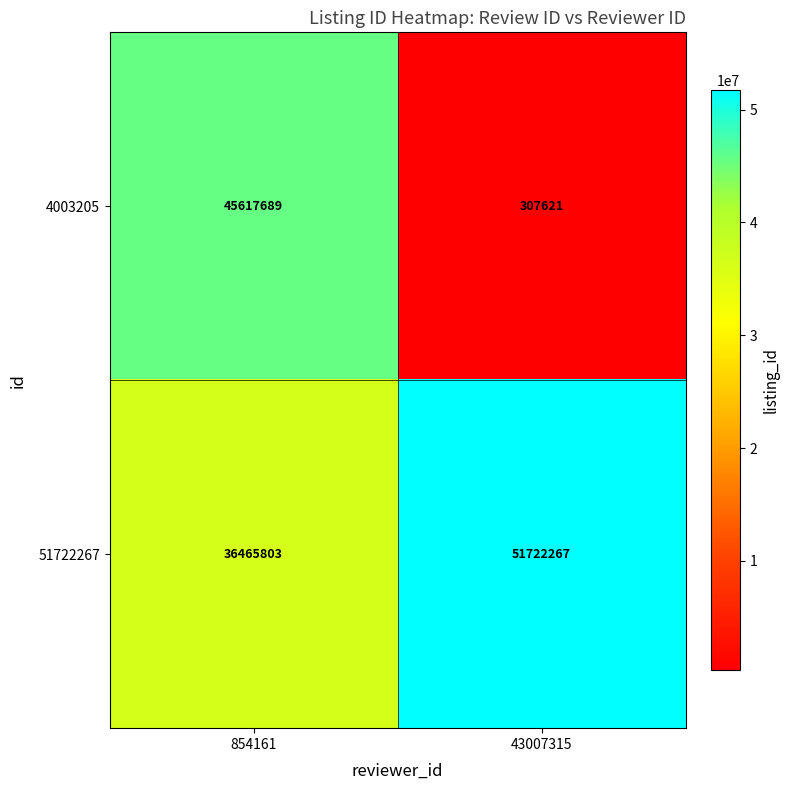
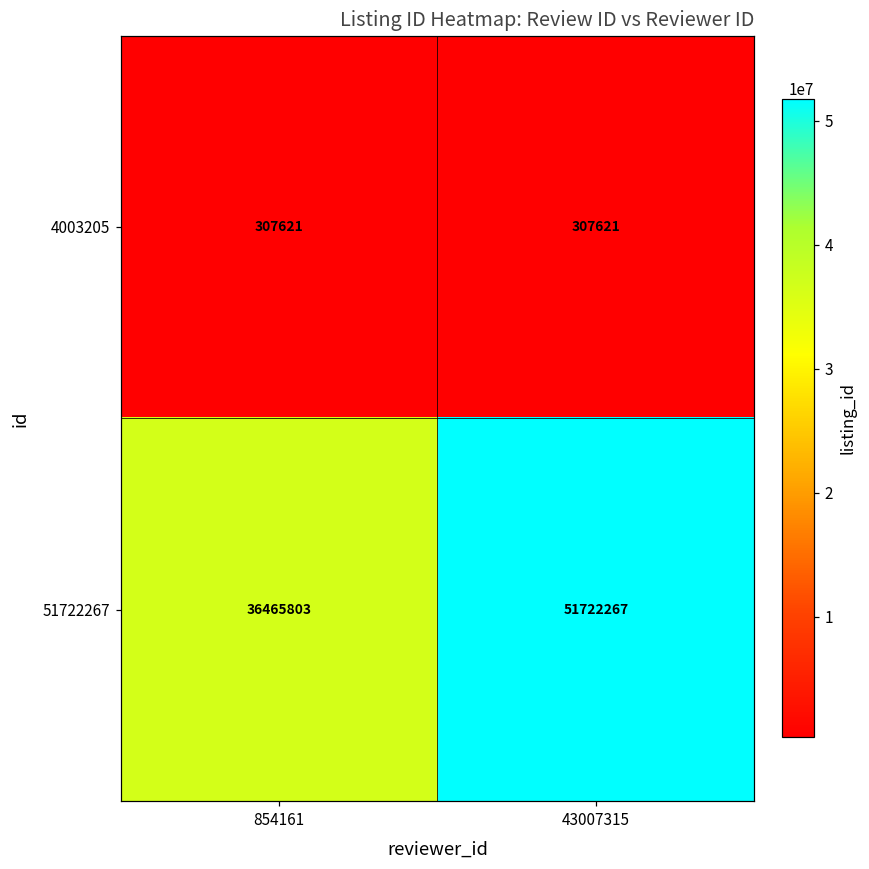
  {
    "4003205": {
-     "854161": 45617689,
+     "854161": 307621,
      "43007315": 307621
    },
    "51722267": {
      "854161": 36465803,
      "43007315": 51722267
    }
  }
